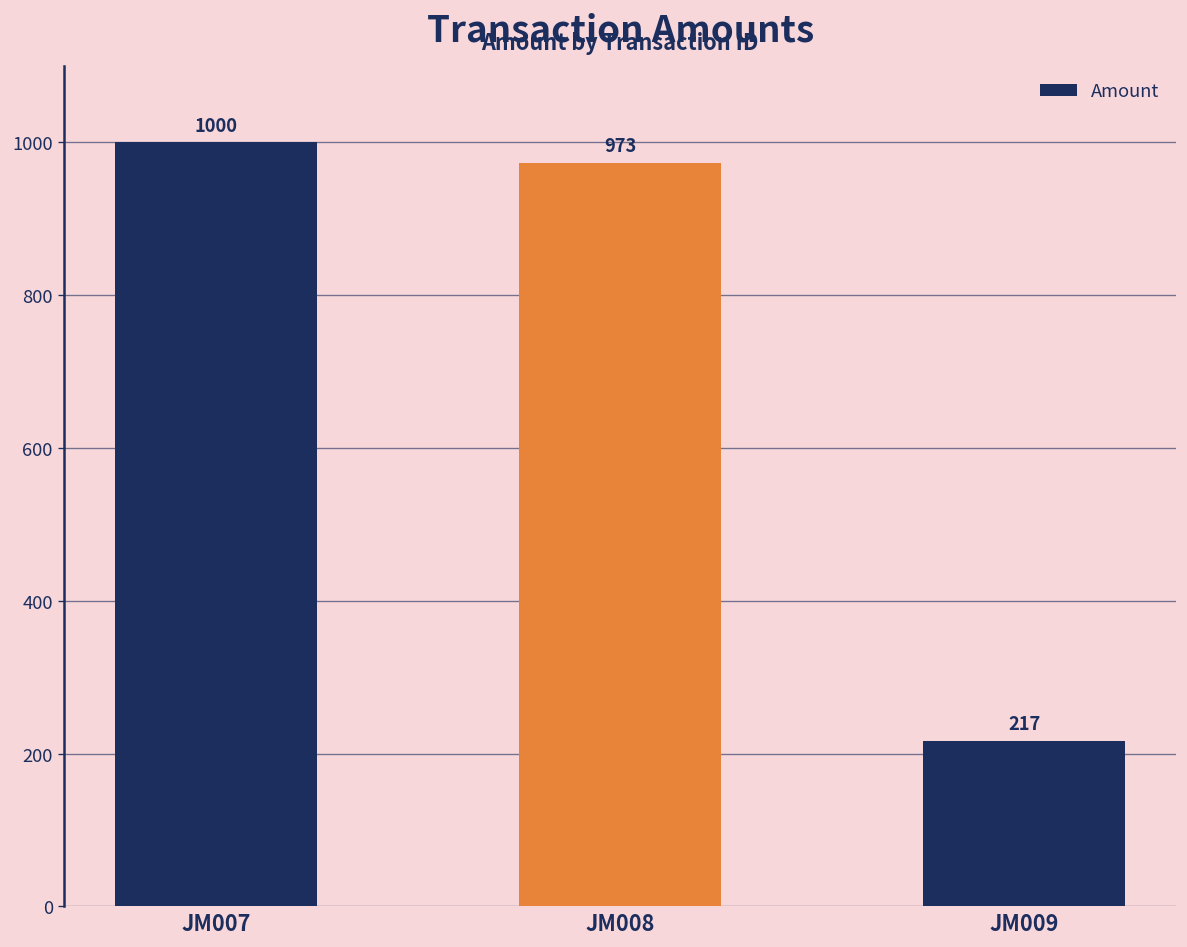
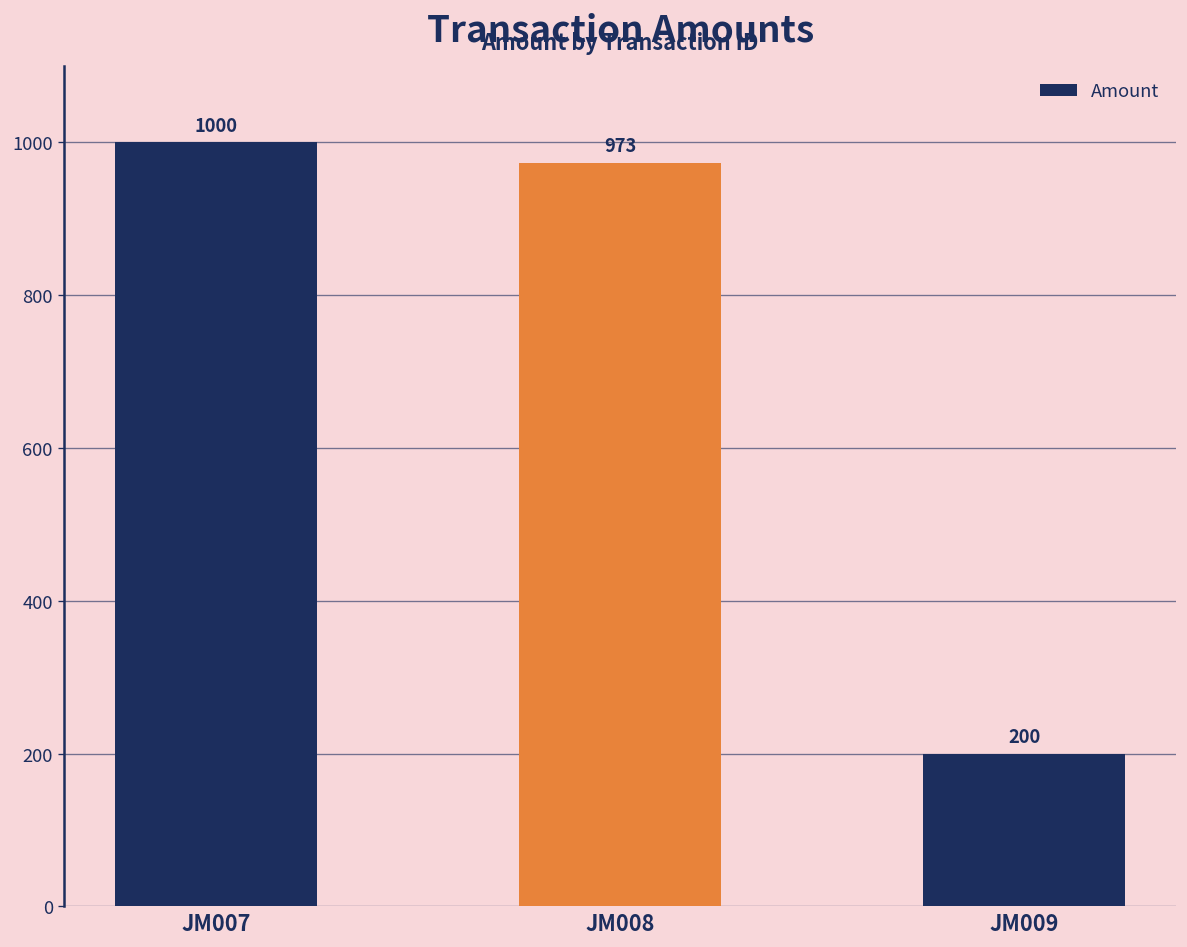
  {
    "JM007": 1000,
    "JM008": 973,
-   "JM009": 217
+   "JM009": 200
  }
